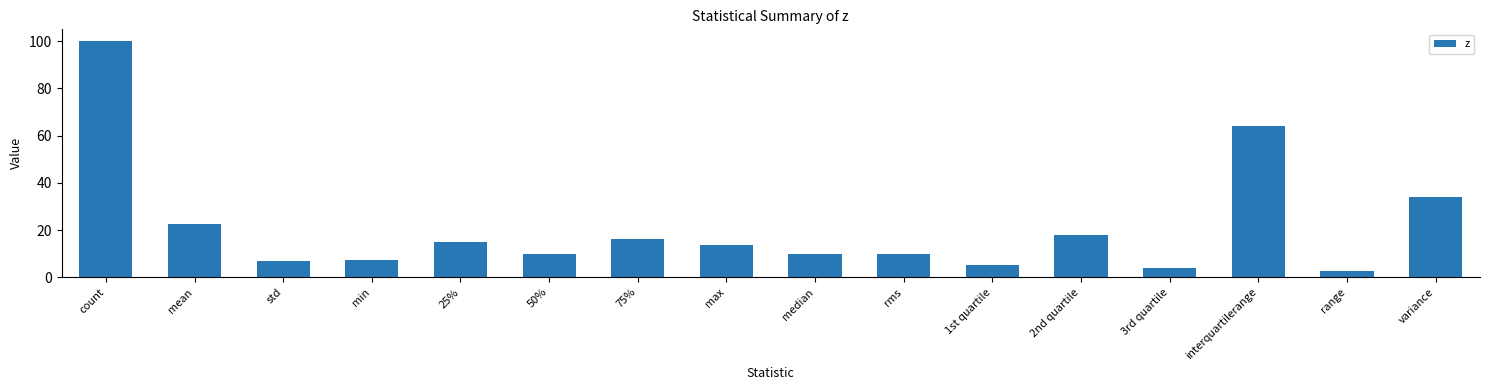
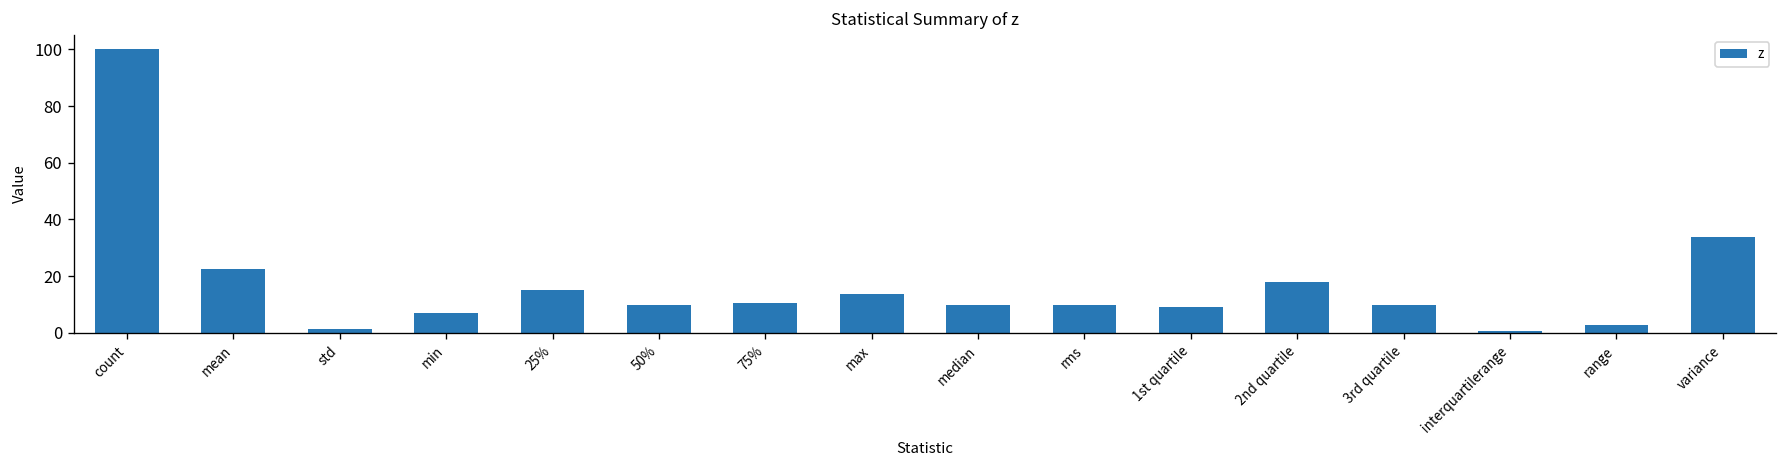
  {
    "count": 100,
    "mean": 22,
-   "std": 7,
+   "std": 1,
    "min": 7,
    "25%": 15,
    "50%": 10,
-   "75%": 16,
+   "75%": 10,
    "max": 14,
    "median": 10,
    "rms": 10,
-   "1st quartile": 5,
+   "1st quartile": 9,
    "2nd quartile": 18,
-   "3rd quartile": 4,
-   "interquartilerange": 64,
+   "3rd quartile": 10,
+   "interquartilerange": 1,
    "range": 3,
    "variance": 34
  }
